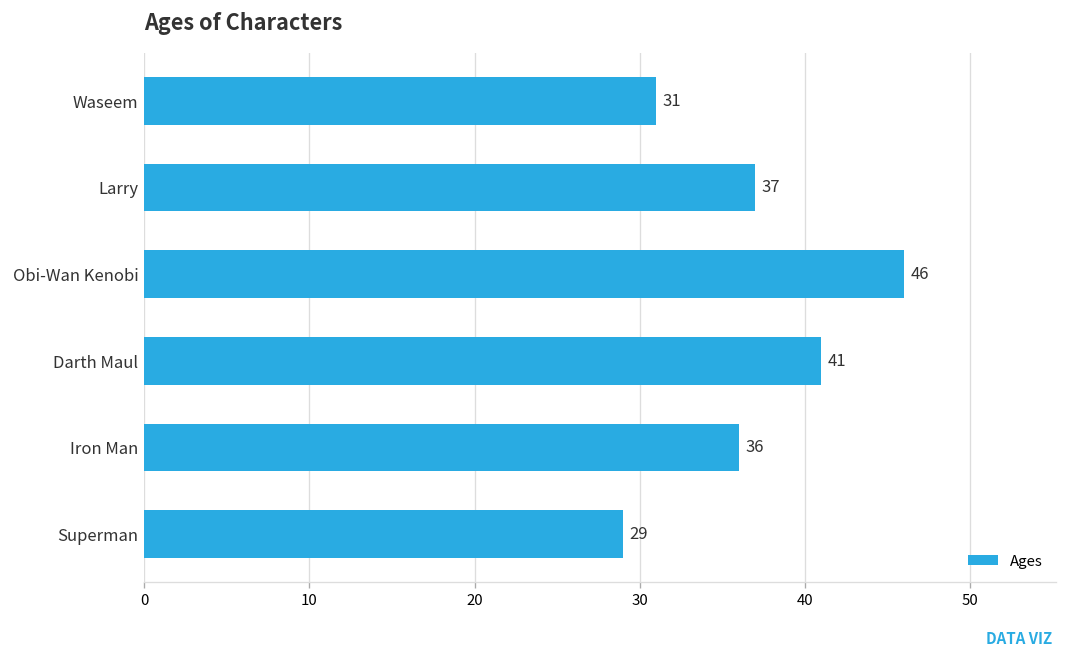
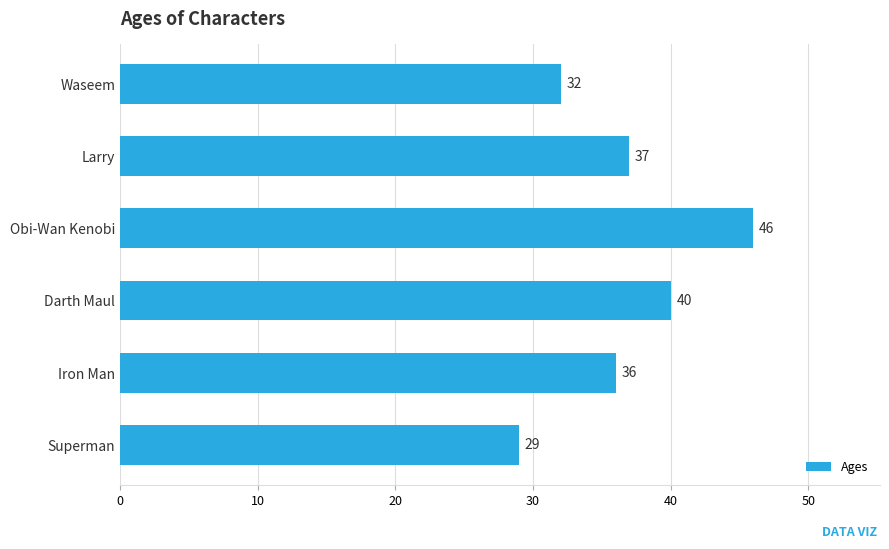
  {
-   "Waseem": 31,
+   "Waseem": 32,
    "Larry": 37,
    "Obi-Wan Kenobi": 46,
-   "Darth Maul": 41,
+   "Darth Maul": 40,
    "Iron Man": 36,
    "Superman": 29
  }
